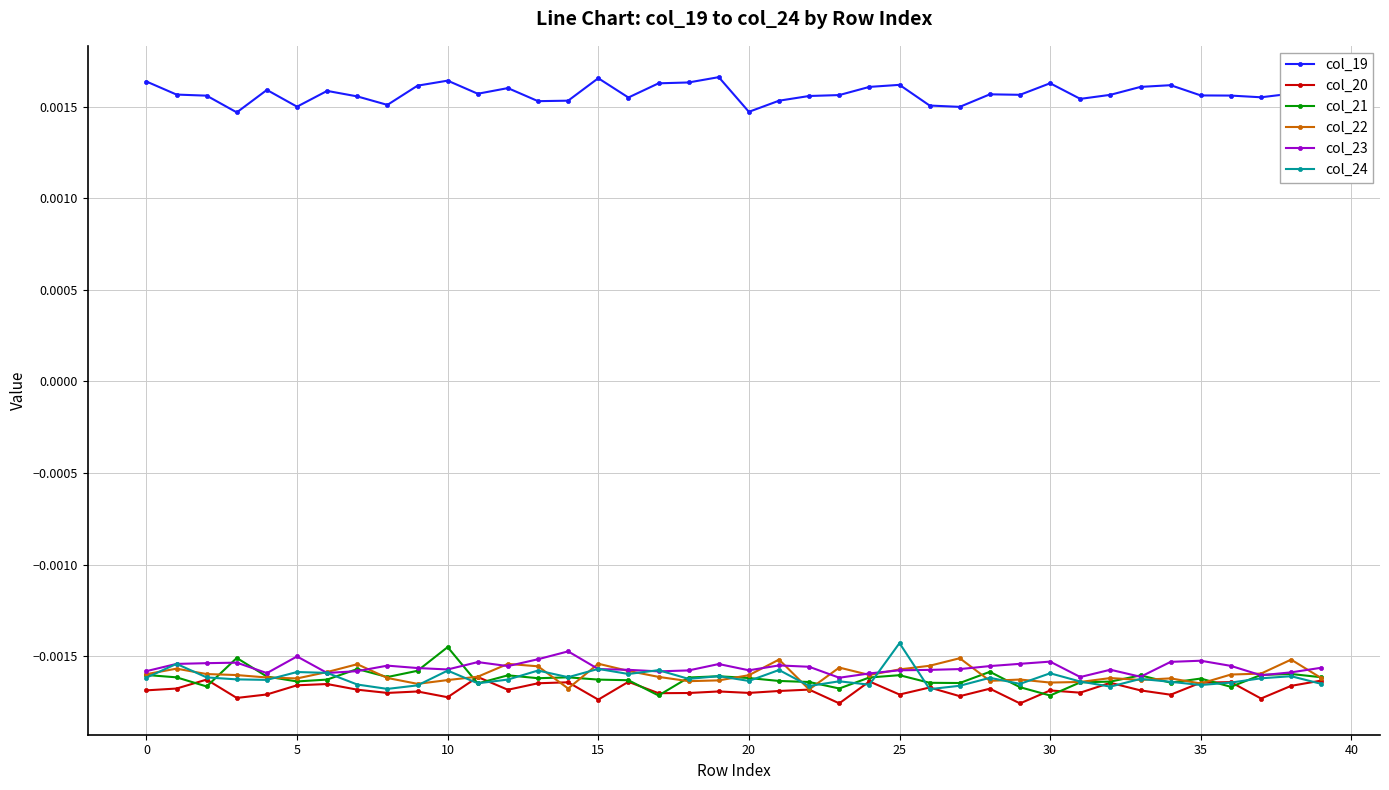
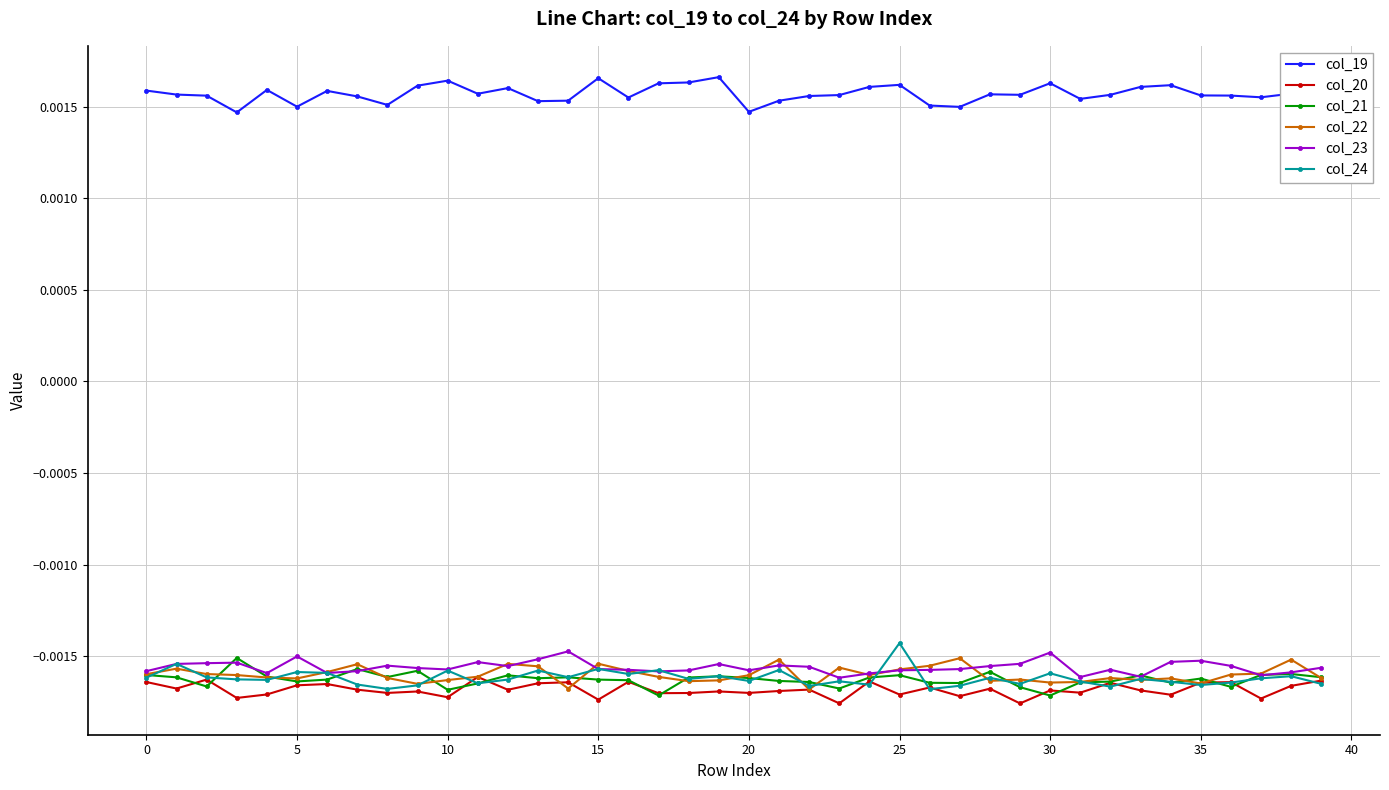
  {
    "col_19": {
-     "0": 0.00164,
+     "0": 0.00159,
      "5": 0.00150,
      "10": 0.00164,
      "15": 0.00166,
      "20": 0.00147,
      "25": 0.00162,
      "30": 0.00163,
      "35": 0.00156
    },
    "col_20": {
-     "0": -0.00169,
+     "0": -0.00164,
      "5": -0.00166,
      "10": -0.00172,
      "15": -0.00174,
      "20": -0.00170,
      "25": -0.00171,
      "30": -0.00169
    },
    "col_21": {
      "5": -0.00164,
-     "10": -0.00145,
+     "10": -0.00168,
      "15": -0.00163,
      "20": -0.00162,
      "25": -0.00160,
      "30": -0.00171,
      "35": -0.00162
    },
    "col_22": {
      "5": -0.00162,
      "10": -0.00163,
      "15": -0.00154,
      "20": -0.00160,
      "30": -0.00164
    },
    "col_23": {
      "0": -0.00158,
      "5": -0.00150,
      "20": -0.00158,
-     "30": -0.00153,
+     "30": -0.00148,
      "35": -0.00152
    },
    "col_24": {
      "0": -0.00162,
      "5": -0.00159,
      "20": -0.00164,
      "25": -0.00143,
      "30": -0.00159
    }
  }
